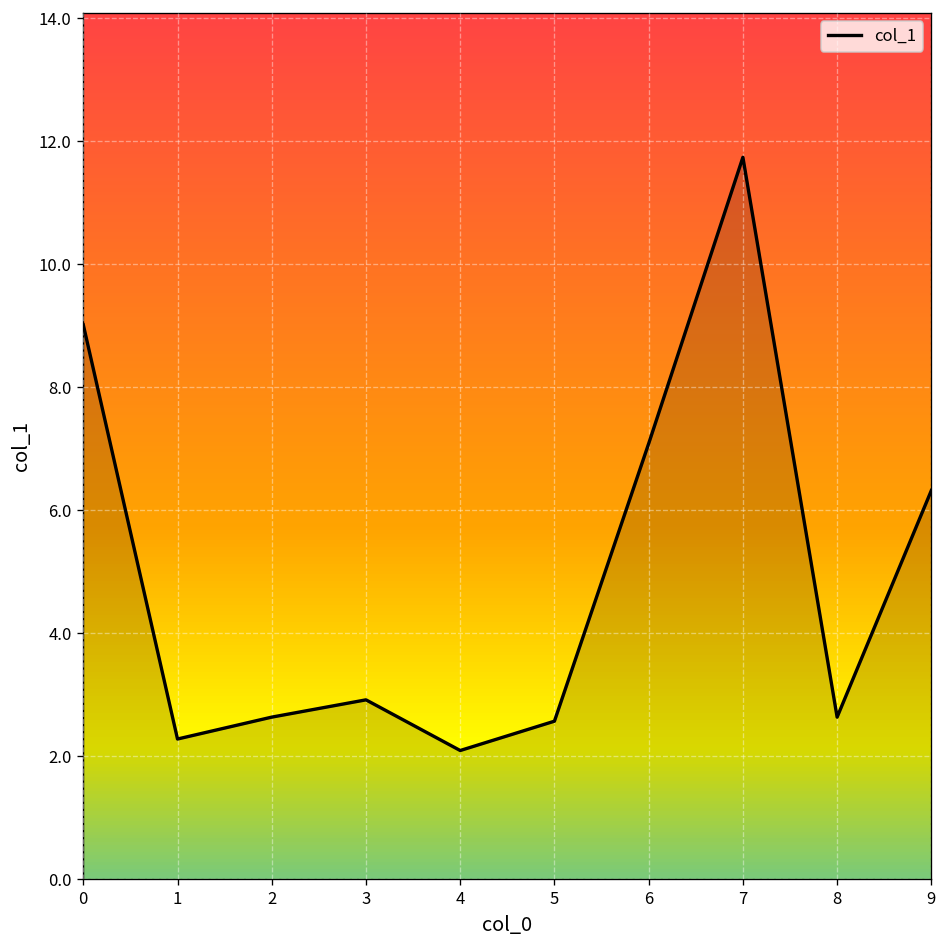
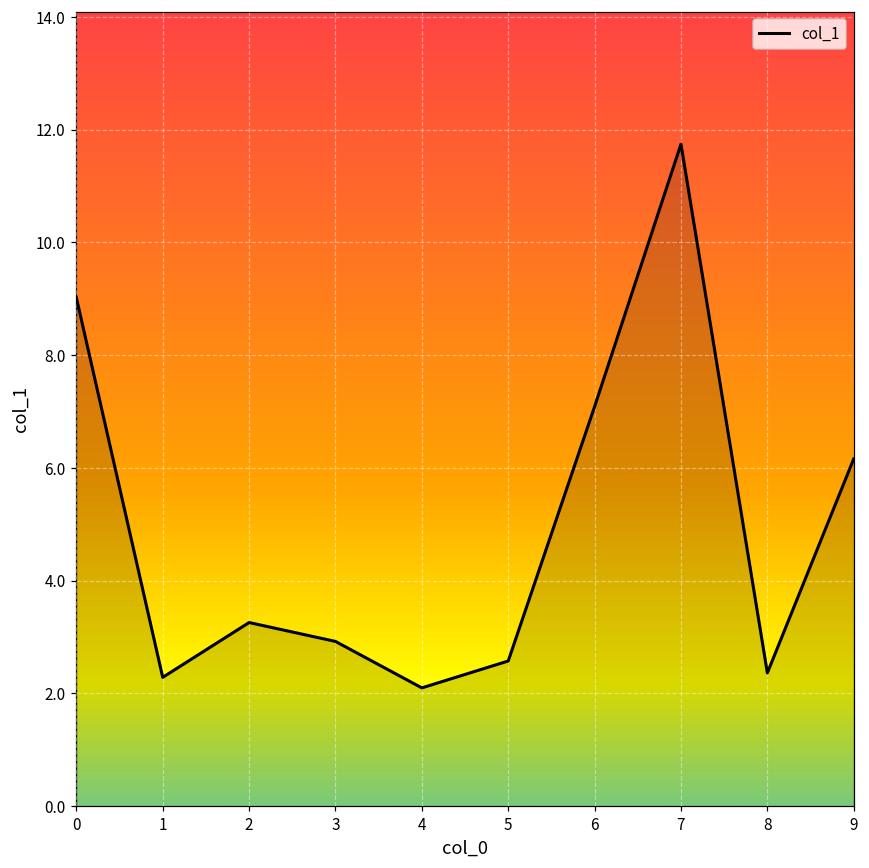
  {
    "0": 9.0,
    "1": 2.3,
-   "2": 2.6,
+   "2": 3.3,
    "3": 2.9,
    "4": 2.1,
    "5": 2.6,
    "6": 7.1,
    "7": 11.7,
-   "8": 2.6,
-   "9": 6.3
+   "8": 2.4,
+   "9": 6.2
  }
